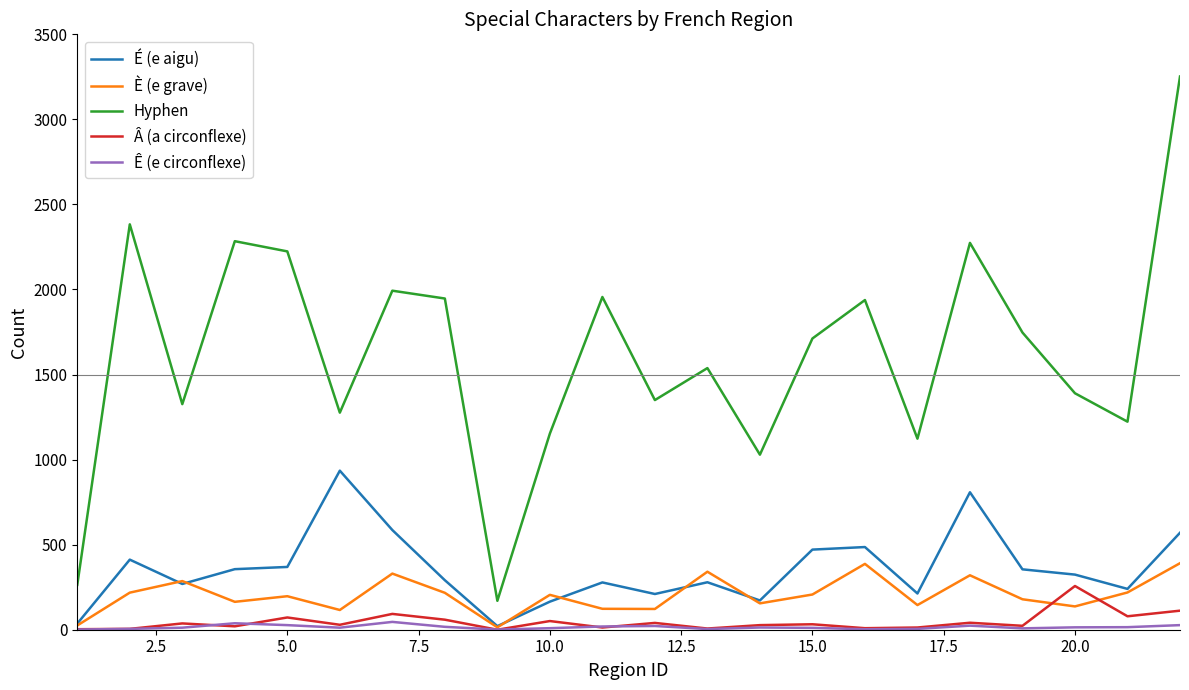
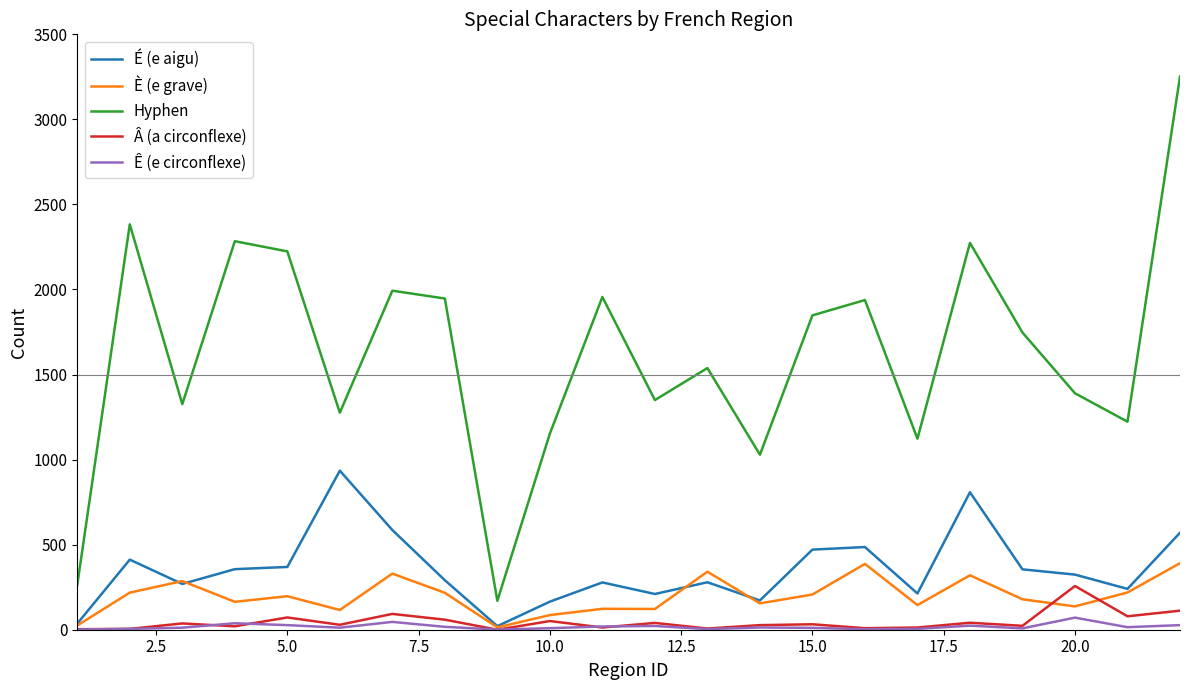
  {
    "É (e aigu)": {
      "5.0": 370,
      "10.0": 170,
      "15.0": 470,
      "20.0": 320
    },
    "È (e grave)": {
      "5.0": 200,
-     "10.0": 210,
+     "10.0": 90,
      "15.0": 210,
      "20.0": 140
    },
    "Hyphen": {
      "5.0": 2220,
      "10.0": 1150,
-     "15.0": 1710,
+     "15.0": 1850,
      "20.0": 1390
    },
    "Â (a circonflexe)": {
      "5.0": 70,
      "10.0": 50,
      "15.0": 30,
      "20.0": 260
    },
    "Ê (e circonflexe)": {
      "5.0": 30,
      "10.0": 10,
      "15.0": 10,
-     "20.0": 10
+     "20.0": 70
    }
  }
